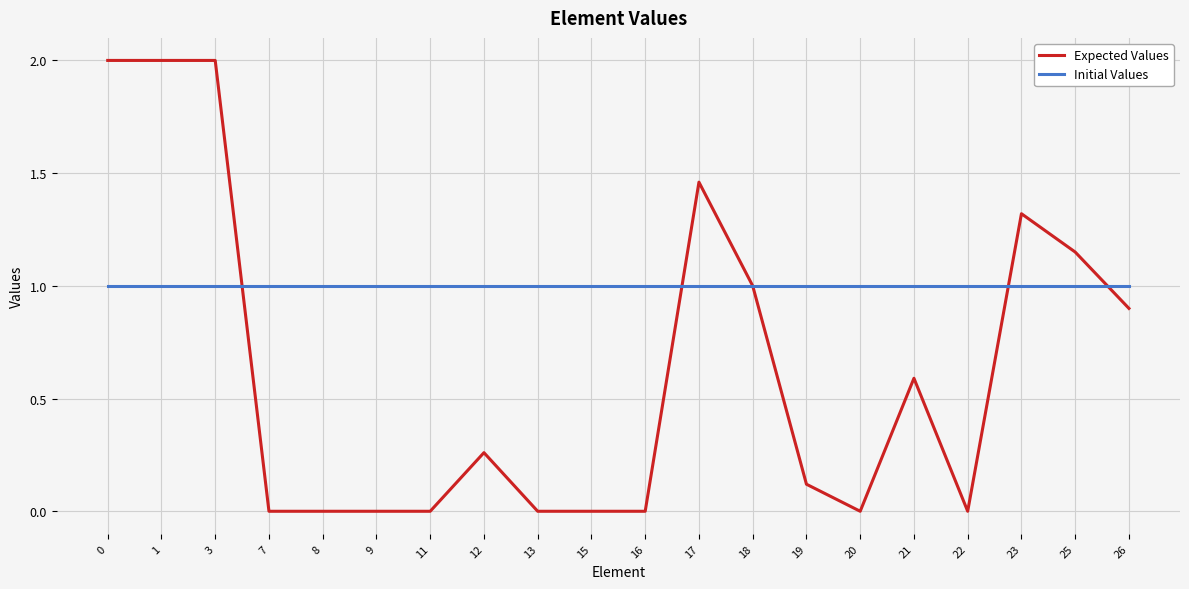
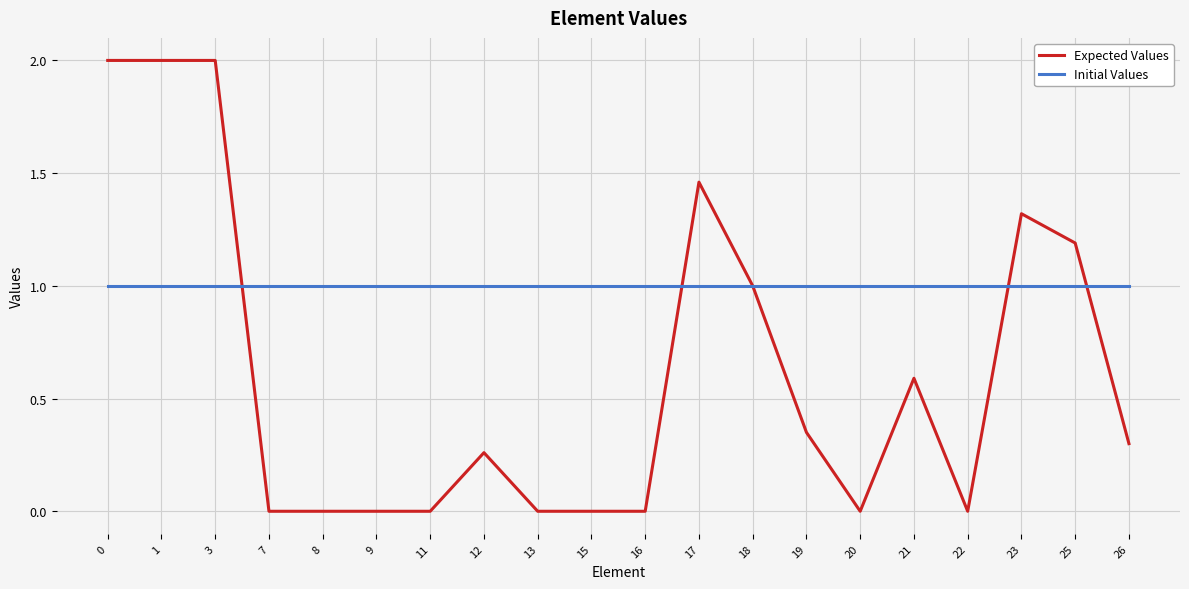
  {
    "Expected Values": {
      "0": 2.00,
      "1": 2.00,
      "3": 2.00,
      "7": 0.00,
      "8": 0.00,
      "9": 0.00,
      "11": 0.00,
      "12": 0.26,
      "13": 0.00,
      "15": 0.00,
      "16": 0.00,
      "17": 1.46,
-     "19": 0.12,
+     "19": 0.35,
      "20": 0.00,
      "21": 0.59,
      "22": 0.00,
      "23": 1.32,
-     "25": 1.15,
-     "26": 0.9
+     "25": 1.19,
+     "26": 0.3
    },
    "Initial Values": {
      "0": 1.00,
      "1": 1.00,
      "3": 1.00,
      "7": 1.00,
      "8": 1.00,
      "9": 1.00,
      "11": 1.00,
      "12": 1.00,
      "13": 1.00,
      "15": 1.00,
      "16": 1.00,
      "17": 1.00,
      "19": 1.00,
      "20": 1.00,
      "21": 1.00,
      "22": 1.00,
      "23": 1.00,
      "25": 1.00,
      "26": 1.00
    }
  }
